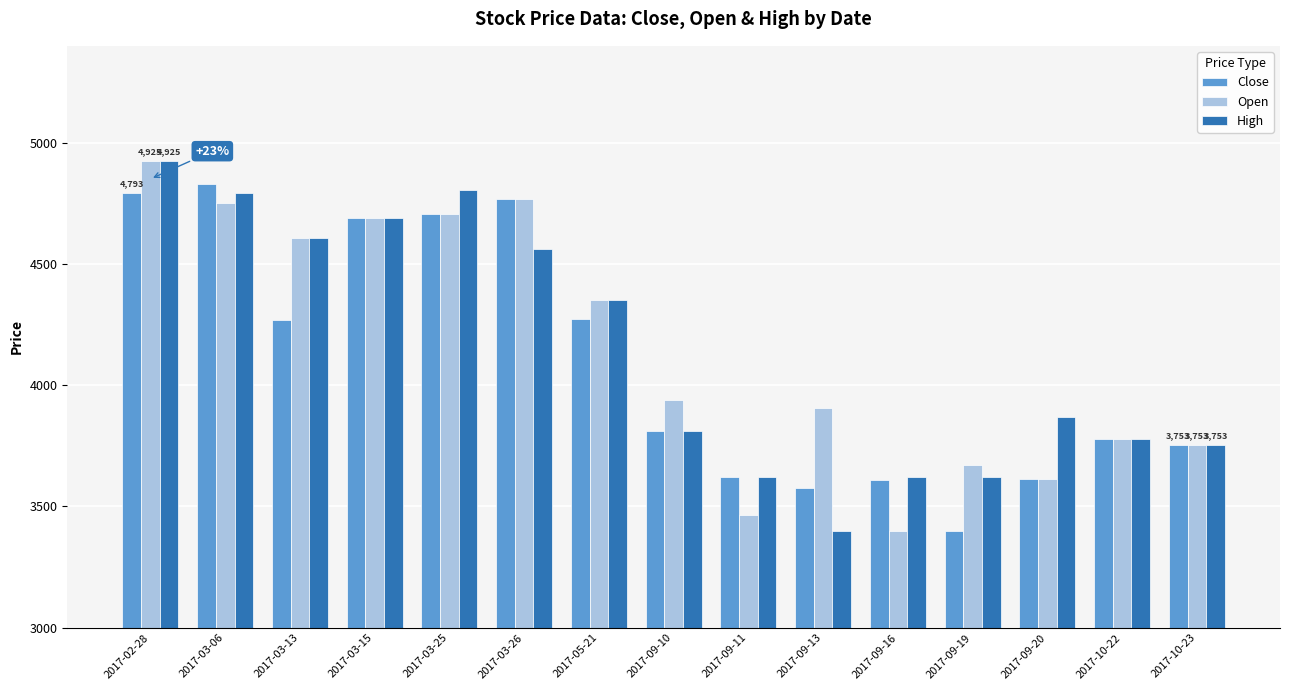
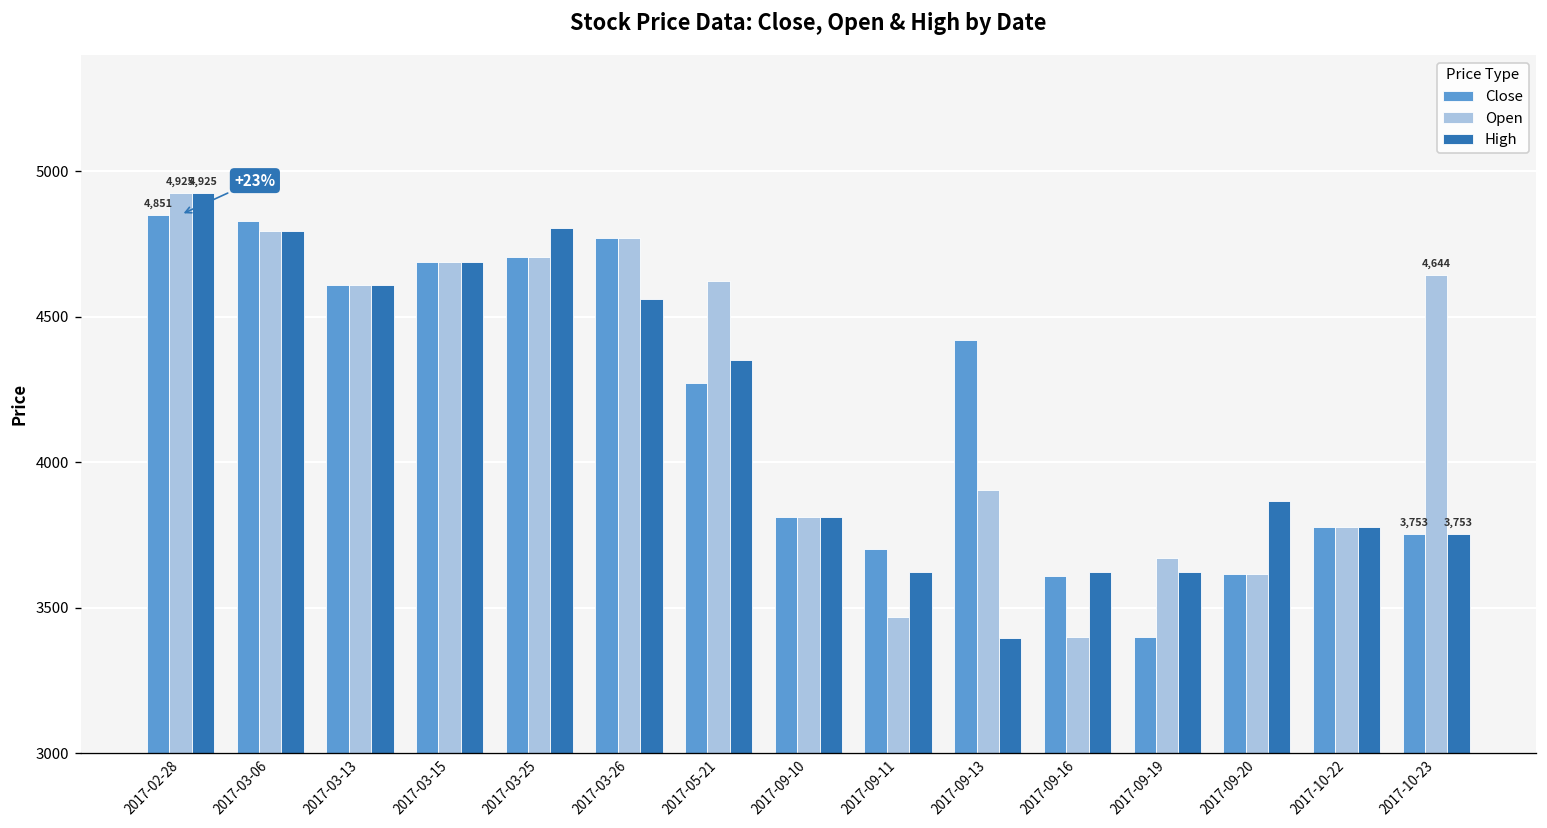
  {
    "Close": {
-     "2017-02-28": "4,793",
-     "2017-03-13": "4270",
-     "2017-09-11": "3620",
-     "2017-09-13": "3580",
+     "2017-02-28": "4,851",
+     "2017-03-13": "4610",
+     "2017-09-11": "3700",
+     "2017-09-13": "4420",
      "2017-10-23": "3,753"
    },
    "Open": {
-     "2017-03-06": "4750",
-     "2017-05-21": "4350",
-     "2017-09-10": "3940",
-     "2017-10-23": "3,753"
+     "2017-03-06": "4790",
+     "2017-05-21": "4620",
+     "2017-09-10": "3810",
+     "2017-10-23": "4,644"
    },
    "High": {
      "2017-10-23": "3,753"
    }
  }
